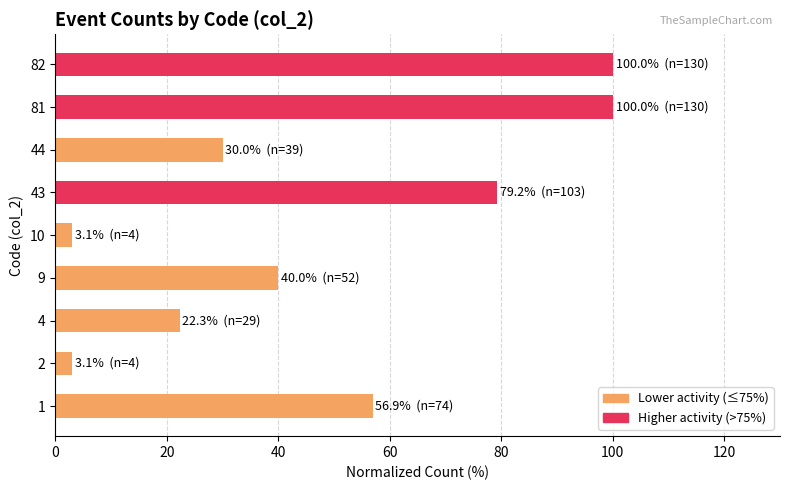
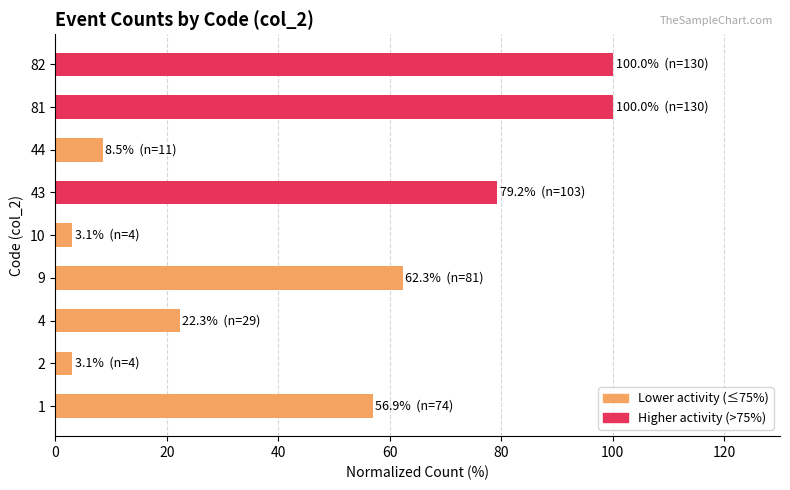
  {
    "82": "100.0%",
    "81": "100.0%",
-   "44": "30.0% (n=39)",
+   "44": "8.5% (n=11)",
    "43": "79.2%",
    "10": "3.1%",
-   "9": "40.0% (n=52)",
+   "9": "62.3% (n=81)",
    "4": "22.3%",
    "2": "3.1%",
    "1": "56.9%"
  }
